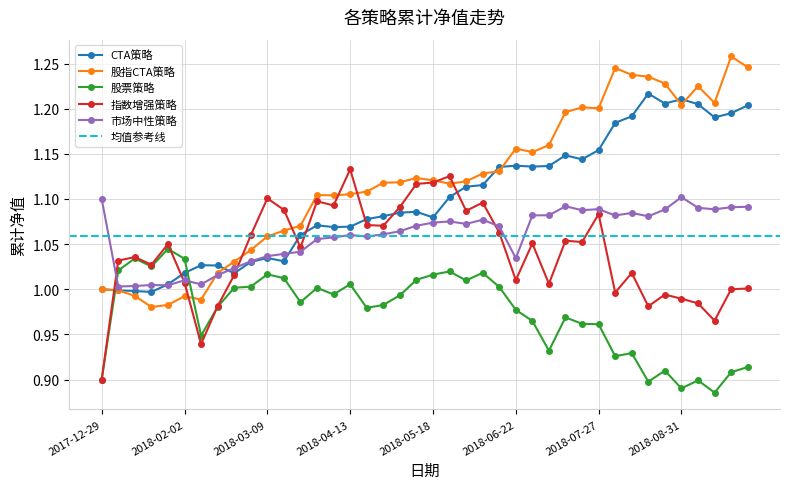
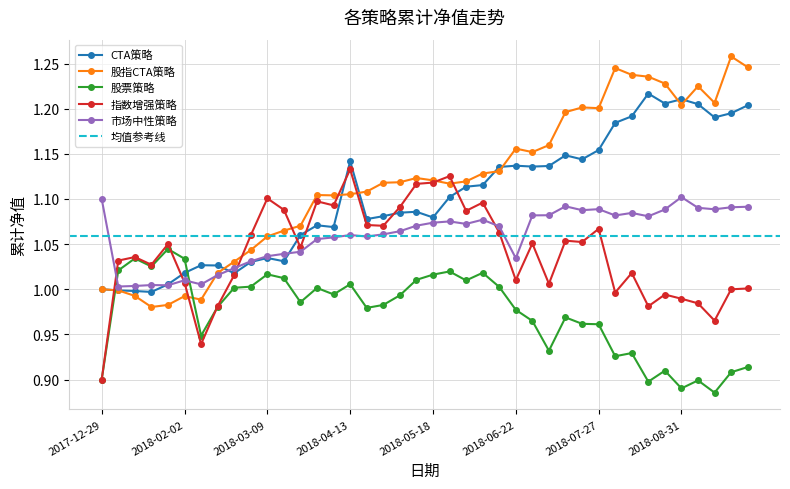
  {
    "CTA策略": {
      "2018-02-02": 1.02,
-     "2018-04-13": 1.07,
+     "2018-04-13": 1.14,
      "2018-05-18": 1.08,
      "2018-06-22": 1.14,
      "2018-07-27": 1.15,
      "2018-08-31": 1.21
    },
    "股指CTA策略": {
      "2018-02-02": 0.99,
      "2018-03-09": 1.06,
      "2018-04-13": 1.11,
      "2018-06-22": 1.16,
      "2018-07-27": 1.20,
      "2018-08-31": 1.20
    },
    "股票策略": {
      "2018-02-02": 1.03,
      "2018-03-09": 1.02,
      "2018-04-13": 1.01,
      "2018-05-18": 1.02,
      "2018-06-22": 0.98,
      "2018-07-27": 0.96,
      "2018-08-31": 0.89
    },
    "指数增强策略": {
      "2018-03-09": 1.10,
      "2018-04-13": 1.13,
      "2018-06-22": 1.01,
-     "2018-07-27": 1.08,
+     "2018-07-27": 1.07,
      "2018-08-31": 0.99
    },
    "市场中性策略": {
      "2017-12-29": 1.10,
      "2018-04-13": 1.06,
      "2018-05-18": 1.07,
      "2018-06-22": 1.03,
      "2018-07-27": 1.09,
      "2018-08-31": 1.10
    }
  }
